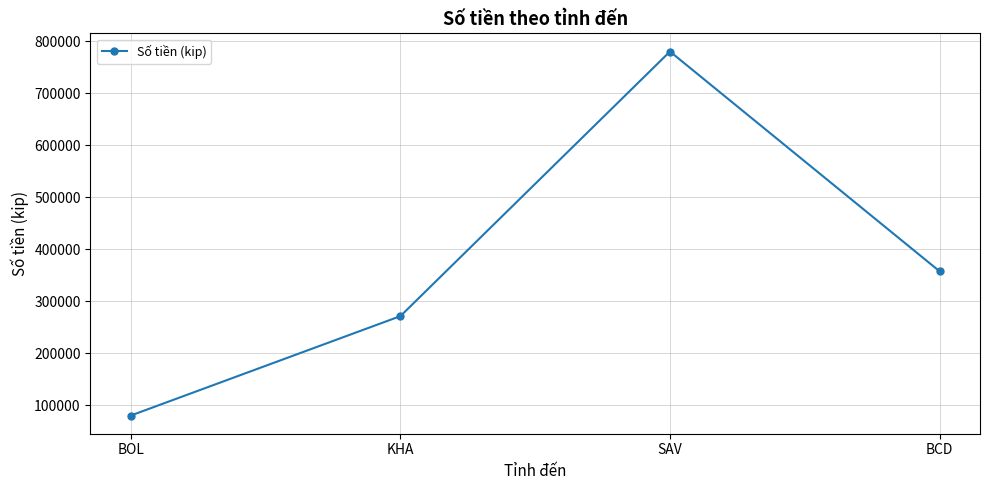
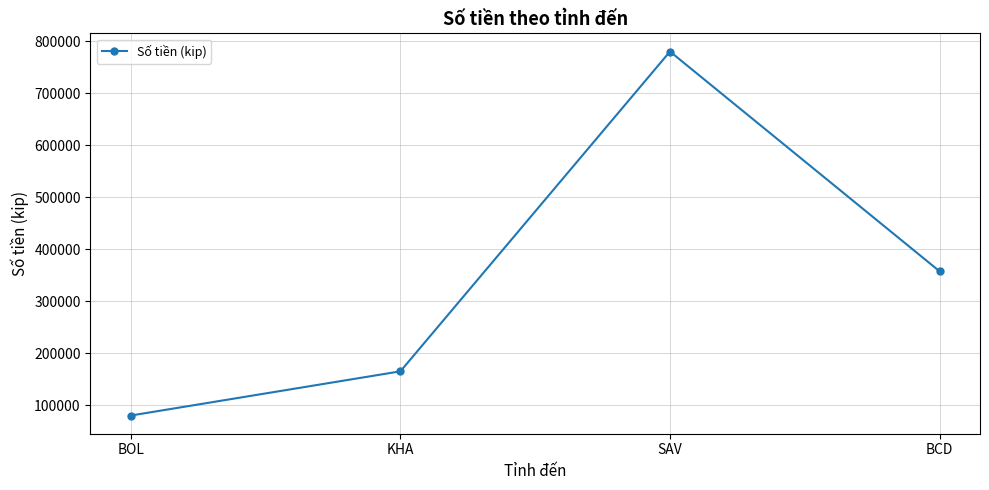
  {
    "BOL": 80000,
-   "KHA": 270000,
+   "KHA": 170000,
    "SAV": 780000,
    "BCD": 360000
  }
